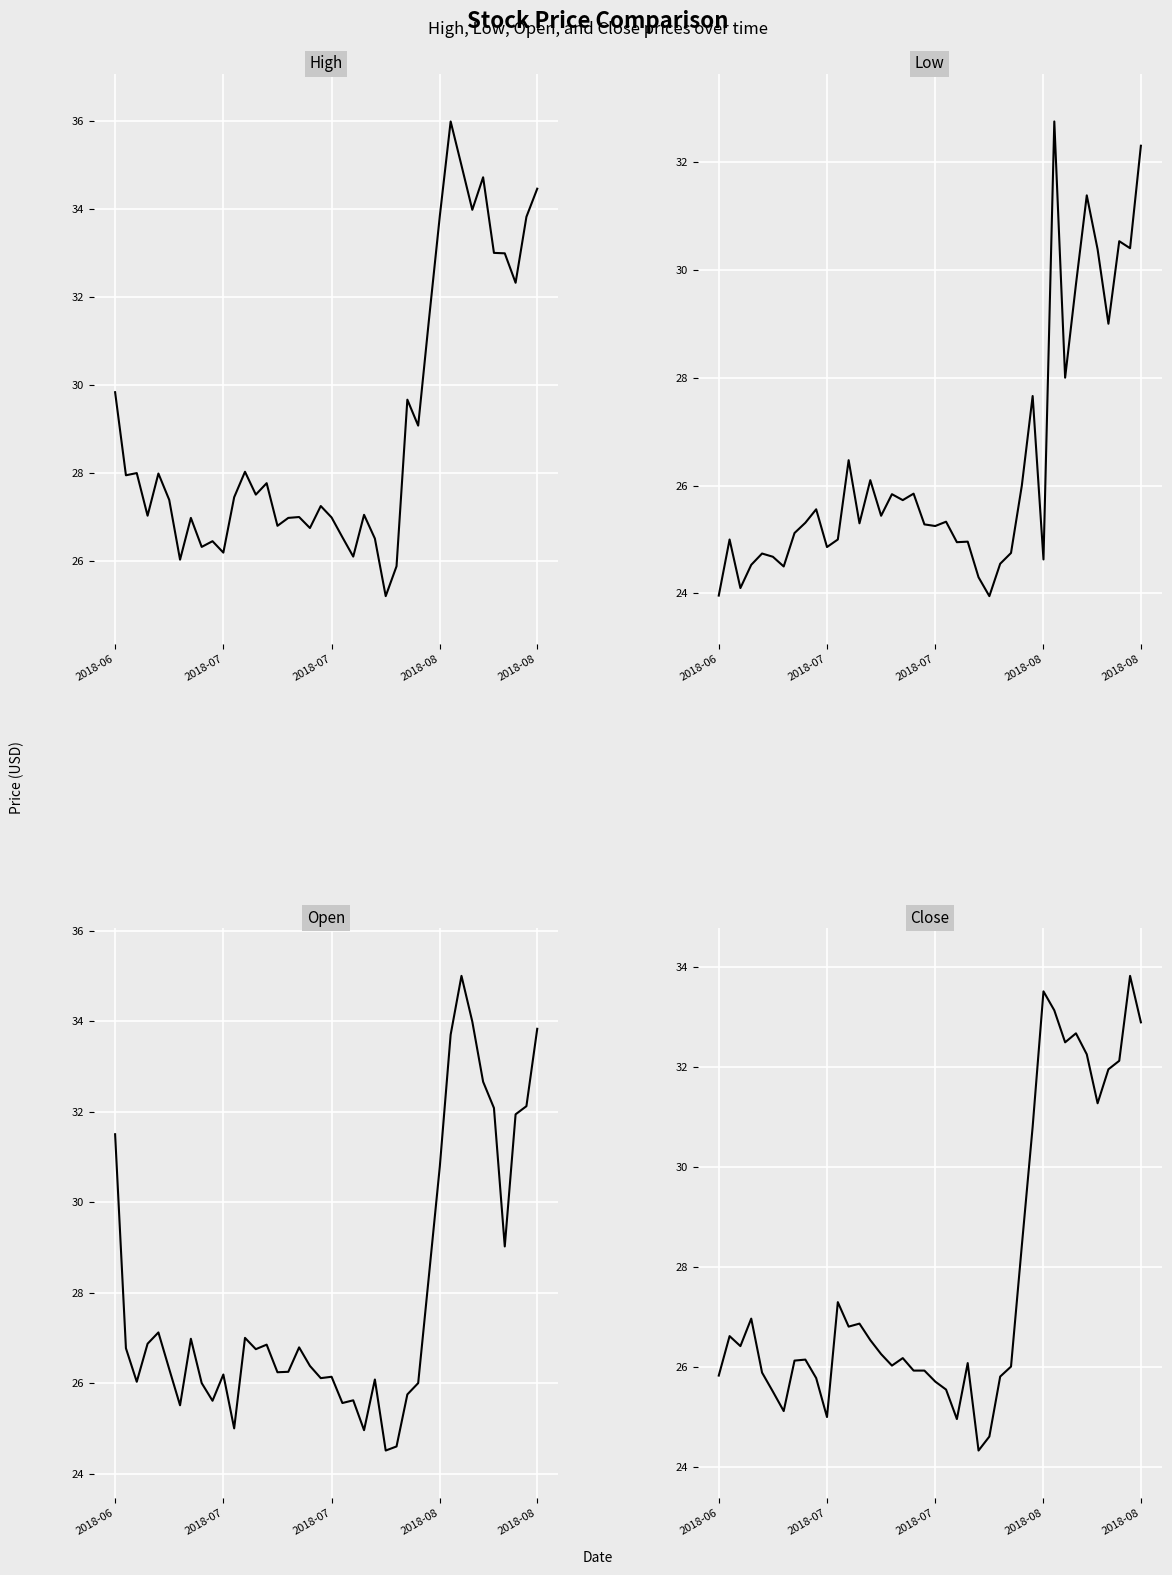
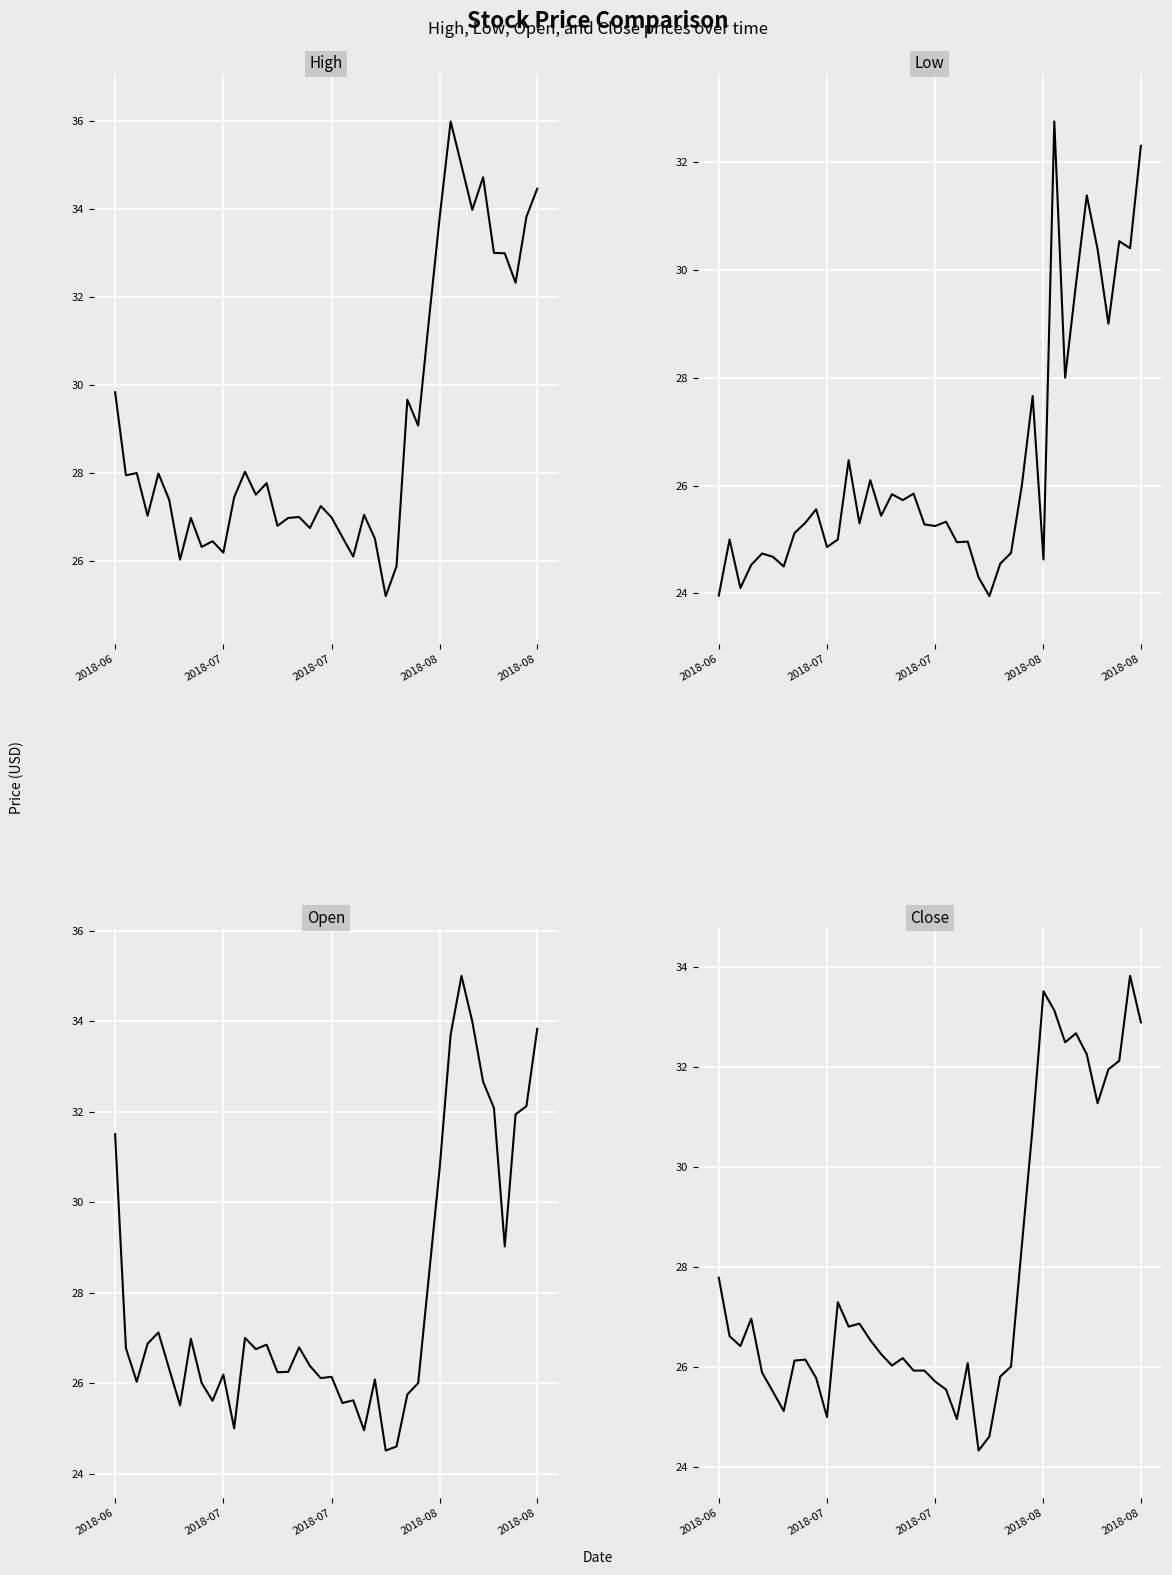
  {
    "High": {
      "2018-06": 29.8
    },
    "Low": {
      "2018-06": 24.0
    },
    "Open": {
      "2018-06": 31.5
    },
    "Close": {
-     "2018-06": 25.8
+     "2018-06": 27.8
    }
  }
